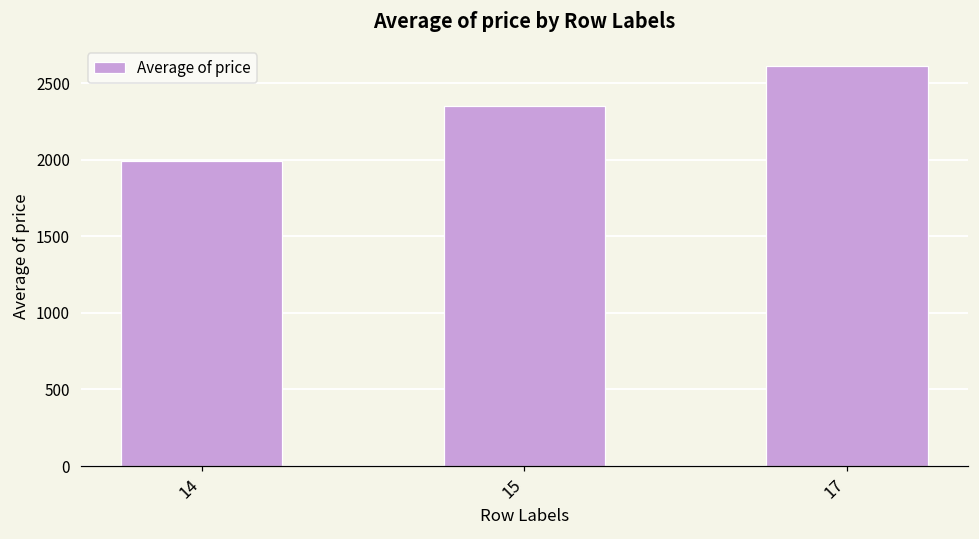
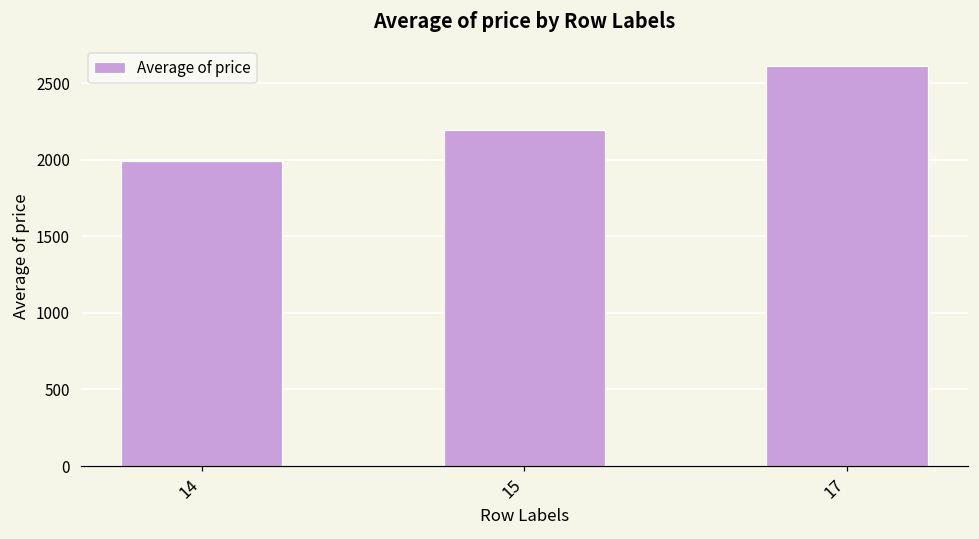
  {
    "14": 1990,
-   "15": 2350,
+   "15": 2190,
    "17": 2610
  }
